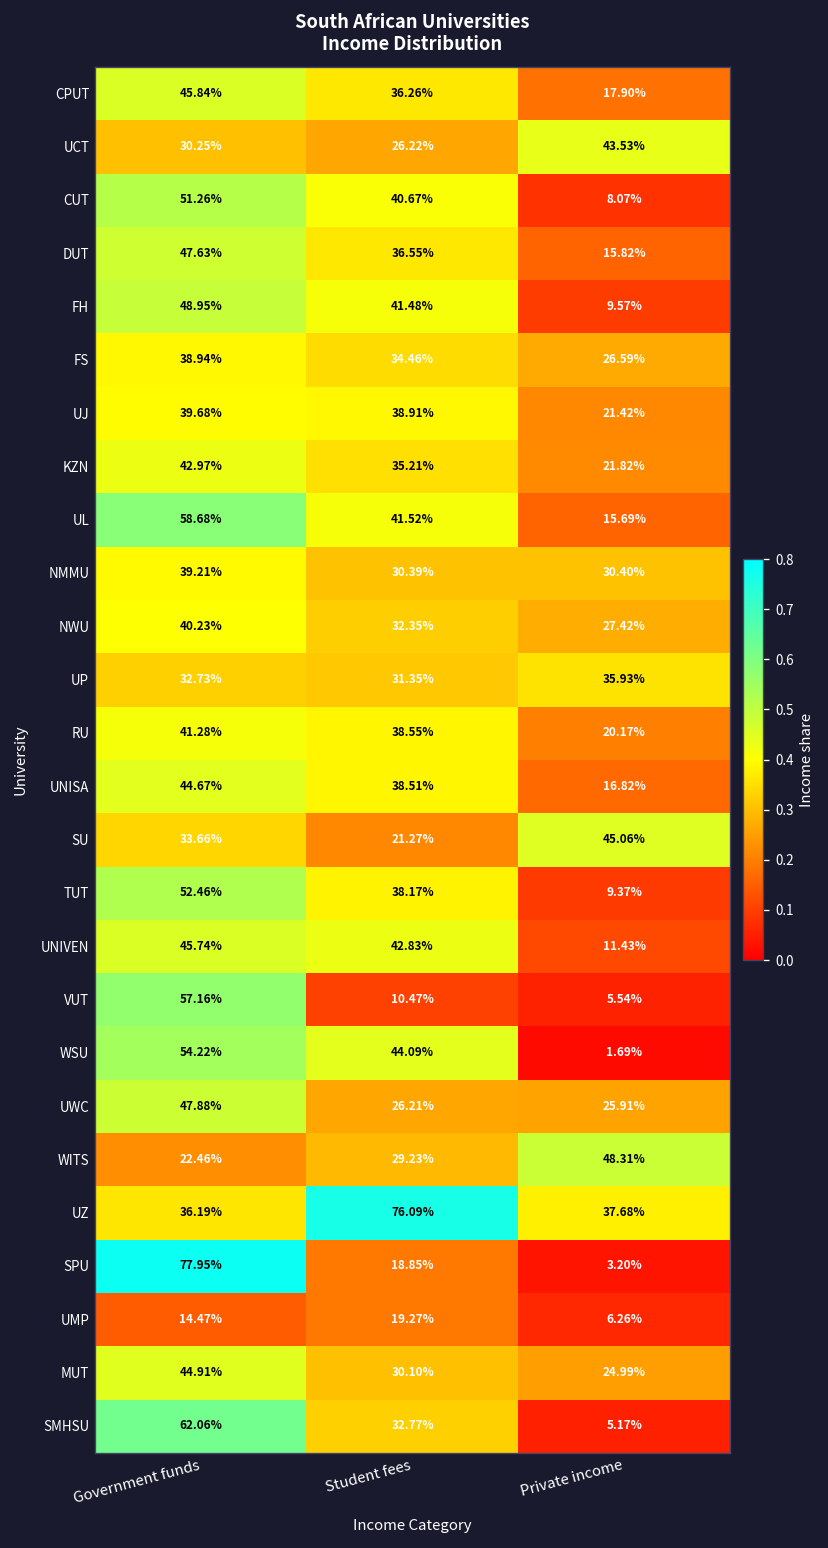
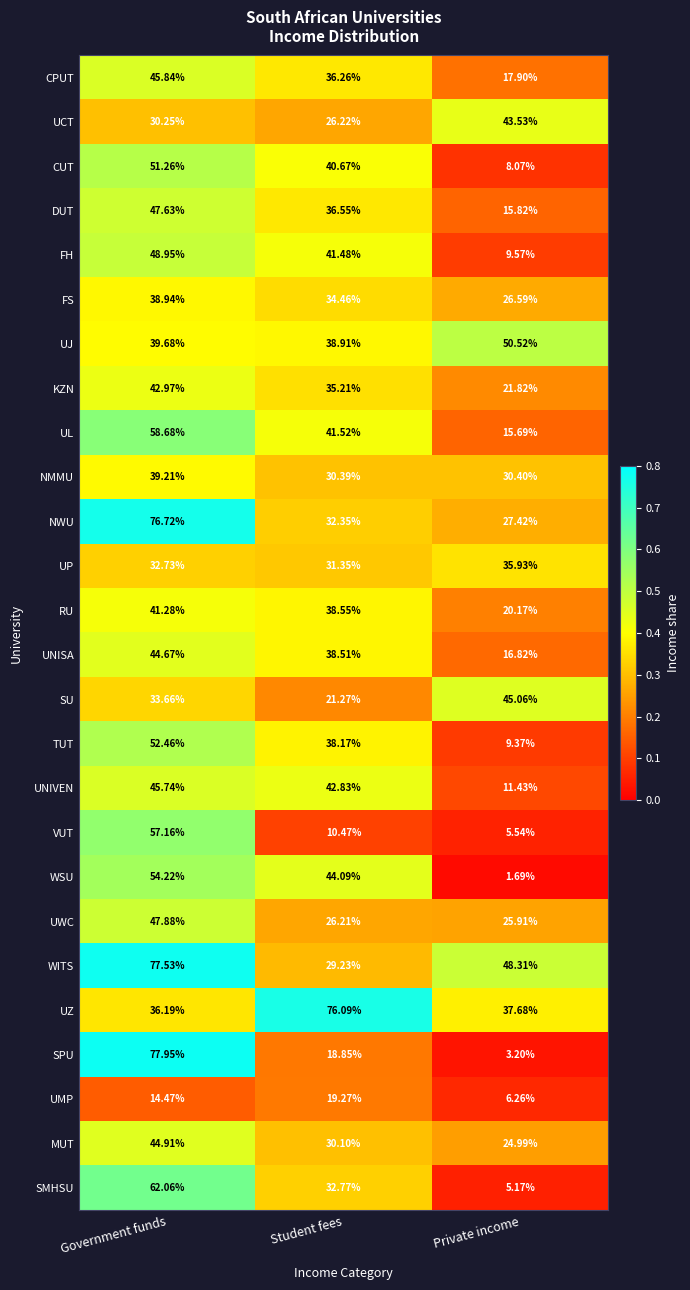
  {
    "CPUT": {
      "Government funds": "45.84%",
      "Student fees": "36.26%",
      "Private income": "17.90%"
    },
    "UCT": {
      "Government funds": "30.25%",
      "Student fees": "26.22%",
      "Private income": "43.53%"
    },
    "CUT": {
      "Government funds": "51.26%",
      "Student fees": "40.67%",
      "Private income": "8.07%"
    },
    "DUT": {
      "Government funds": "47.63%",
      "Student fees": "36.55%",
      "Private income": "15.82%"
    },
    "FH": {
      "Government funds": "48.95%",
      "Student fees": "41.48%",
      "Private income": "9.57%"
    },
    "FS": {
      "Government funds": "38.94%",
      "Student fees": "34.46%",
      "Private income": "26.59%"
    },
    "UJ": {
      "Government funds": "39.68%",
      "Student fees": "38.91%",
-     "Private income": "21.42%"
+     "Private income": "50.52%"
    },
    "KZN": {
      "Government funds": "42.97%",
      "Student fees": "35.21%",
      "Private income": "21.82%"
    },
    "UL": {
      "Government funds": "58.68%",
      "Student fees": "41.52%",
      "Private income": "15.69%"
    },
    "NMMU": {
      "Government funds": "39.21%",
      "Student fees": "30.39%",
      "Private income": "30.40%"
    },
    "NWU": {
-     "Government funds": "40.23%",
+     "Government funds": "76.72%",
      "Student fees": "32.35%",
      "Private income": "27.42%"
    },
    "UP": {
      "Government funds": "32.73%",
      "Student fees": "31.35%",
      "Private income": "35.93%"
    },
    "RU": {
      "Government funds": "41.28%",
      "Student fees": "38.55%",
      "Private income": "20.17%"
    },
    "UNISA": {
      "Government funds": "44.67%",
      "Student fees": "38.51%",
      "Private income": "16.82%"
    },
    "SU": {
      "Government funds": "33.66%",
      "Student fees": "21.27%",
      "Private income": "45.06%"
    },
    "TUT": {
      "Government funds": "52.46%",
      "Student fees": "38.17%",
      "Private income": "9.37%"
    },
    "UNIVEN": {
      "Government funds": "45.74%",
      "Student fees": "42.83%",
      "Private income": "11.43%"
    },
    "VUT": {
      "Government funds": "57.16%",
      "Student fees": "10.47%",
      "Private income": "5.54%"
    },
    "WSU": {
      "Government funds": "54.22%",
      "Student fees": "44.09%",
      "Private income": "1.69%"
    },
    "UWC": {
      "Government funds": "47.88%",
      "Student fees": "26.21%",
      "Private income": "25.91%"
    },
    "WITS": {
-     "Government funds": "22.46%",
+     "Government funds": "77.53%",
      "Student fees": "29.23%",
      "Private income": "48.31%"
    },
    "UZ": {
      "Government funds": "36.19%",
      "Student fees": "76.09%",
      "Private income": "37.68%"
    },
    "SPU": {
      "Government funds": "77.95%",
      "Student fees": "18.85%",
      "Private income": "3.20%"
    },
    "UMP": {
      "Government funds": "14.47%",
      "Student fees": "19.27%",
      "Private income": "6.26%"
    },
    "MUT": {
      "Government funds": "44.91%",
      "Student fees": "30.10%",
      "Private income": "24.99%"
    },
    "SMHSU": {
      "Government funds": "62.06%",
      "Student fees": "32.77%",
      "Private income": "5.17%"
    }
  }
